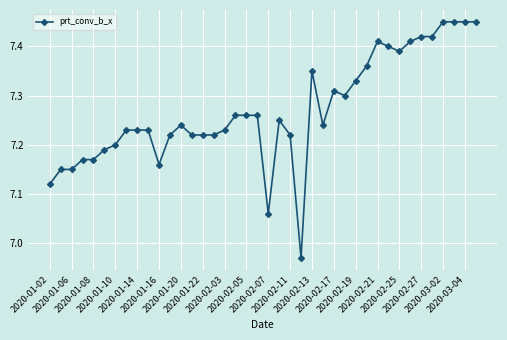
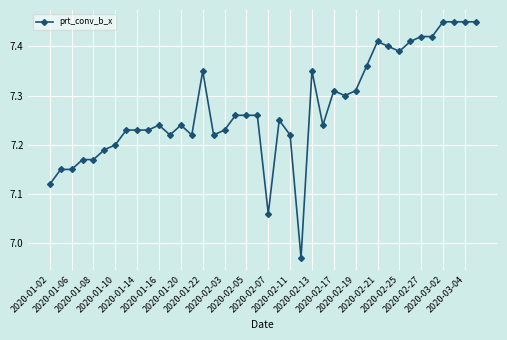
  {
    "2020-01-02": 7.12,
    "2020-01-06": 7.15,
    "2020-01-08": 7.17,
    "2020-01-10": 7.20,
    "2020-01-14": 7.23,
-   "2020-01-16": 7.16,
+   "2020-01-16": 7.24,
    "2020-01-20": 7.24,
-   "2020-01-22": 7.22,
+   "2020-01-22": 7.35,
    "2020-02-03": 7.23,
    "2020-02-05": 7.26,
    "2020-02-07": 7.06,
    "2020-02-11": 7.22,
    "2020-02-13": 7.35,
    "2020-02-17": 7.31,
-   "2020-02-19": 7.33,
+   "2020-02-19": 7.31,
    "2020-02-21": 7.41,
    "2020-02-25": 7.39,
    "2020-02-27": 7.42,
    "2020-03-02": 7.45,
    "2020-03-04": 7.45
  }
